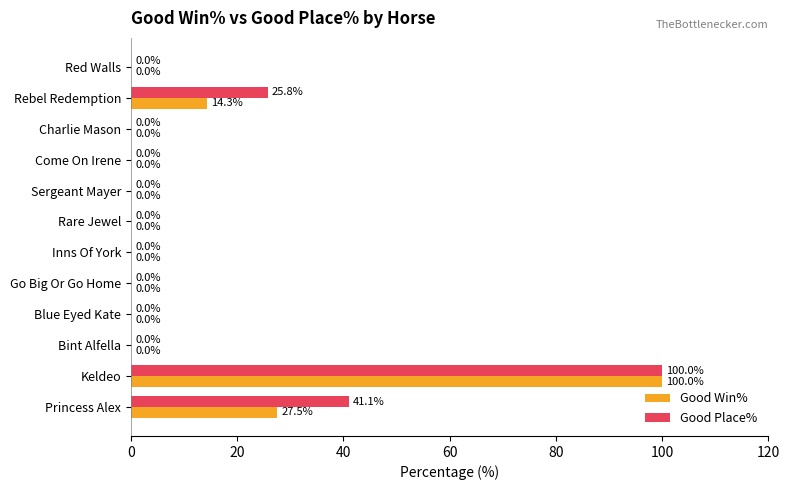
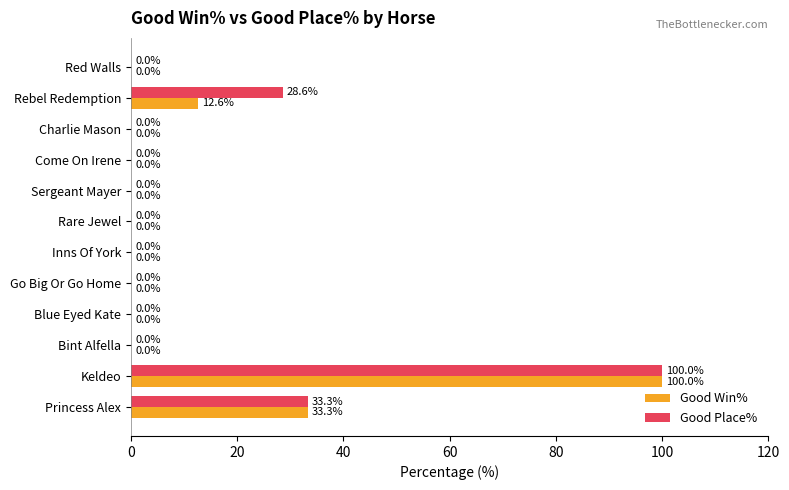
  {
    "Good Win%": {
      "Red Walls": "0.0%",
-     "Rebel Redemption": "14.3%",
+     "Rebel Redemption": "12.6%",
      "Charlie Mason": "0.0%",
      "Come On Irene": "0.0%",
      "Sergeant Mayer": "0.0%",
      "Rare Jewel": "0.0%",
      "Inns Of York": "0.0%",
      "Go Big Or Go Home": "0.0%",
      "Blue Eyed Kate": "0.0%",
      "Bint Alfella": "0.0%",
      "Keldeo": "100.0%",
-     "Princess Alex": "27.5%"
+     "Princess Alex": "33.3%"
    },
    "Good Place%": {
      "Red Walls": "0.0%",
-     "Rebel Redemption": "25.8%",
+     "Rebel Redemption": "28.6%",
      "Charlie Mason": "0.0%",
      "Come On Irene": "0.0%",
      "Sergeant Mayer": "0.0%",
      "Rare Jewel": "0.0%",
      "Inns Of York": "0.0%",
      "Go Big Or Go Home": "0.0%",
      "Blue Eyed Kate": "0.0%",
      "Bint Alfella": "0.0%",
      "Keldeo": "100.0%",
-     "Princess Alex": "41.1%"
+     "Princess Alex": "33.3%"
    }
  }
